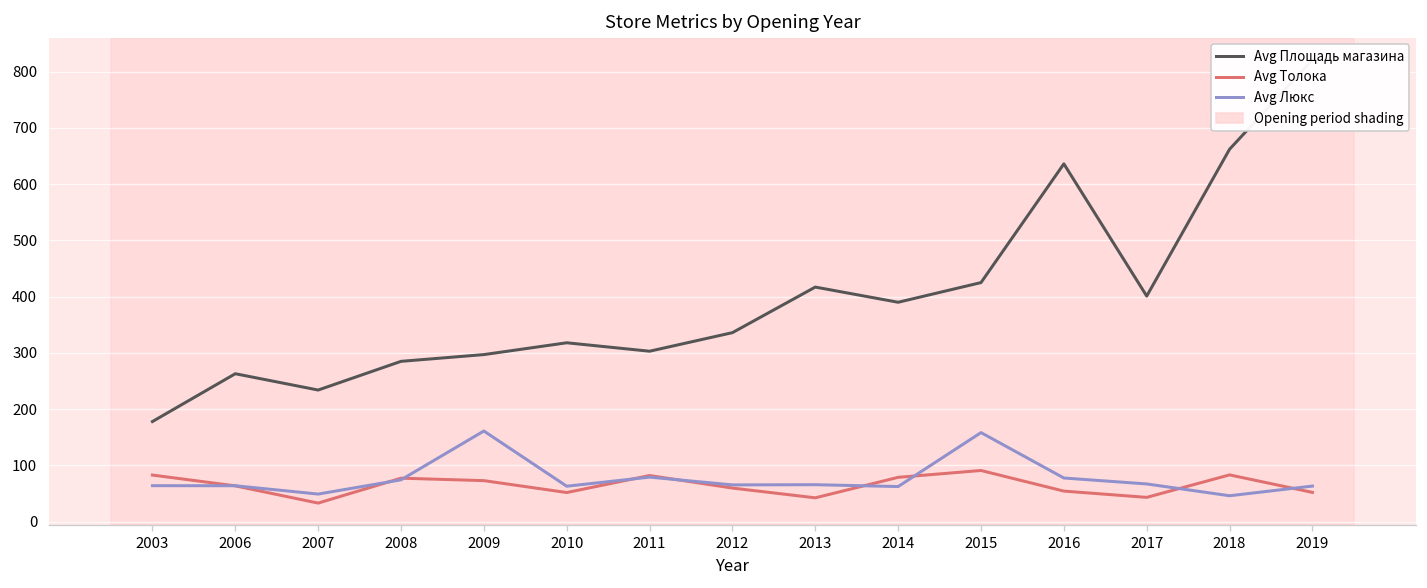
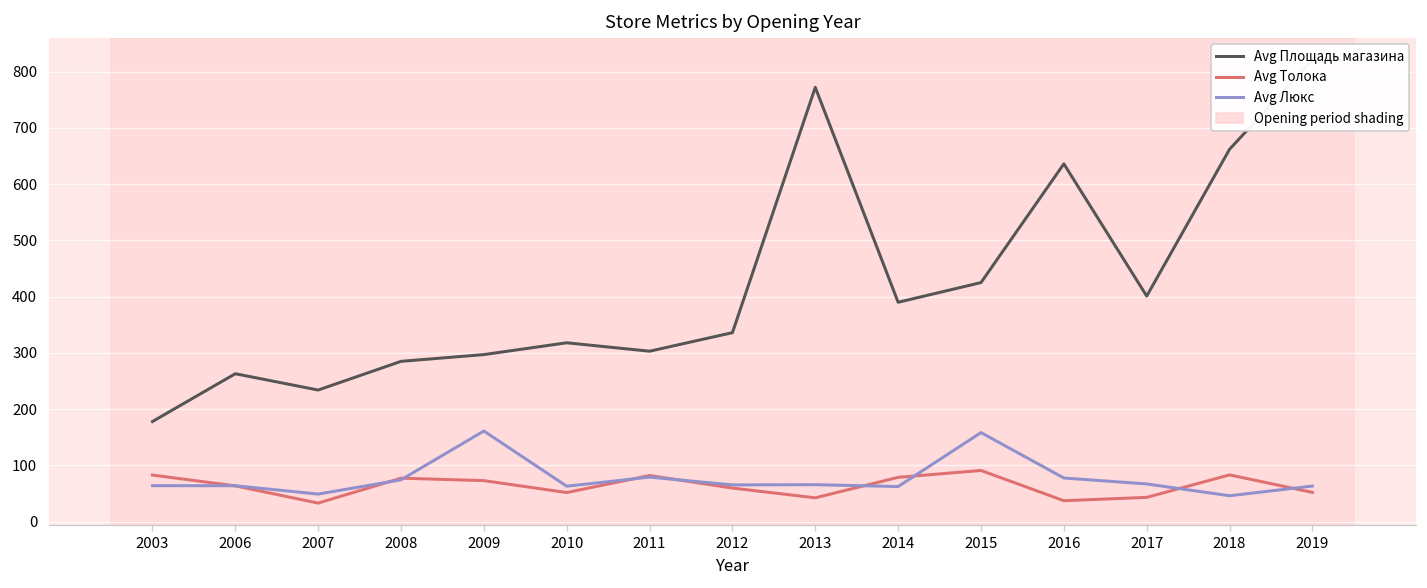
  {
    "Avg Площадь магазина": {
      "2003": 180,
      "2006": 260,
      "2007": 230,
      "2008": 290,
      "2009": 300,
      "2010": 320,
      "2011": 300,
      "2012": 340,
-     "2013": 420,
+     "2013": 770,
      "2014": 390,
      "2015": 430,
      "2016": 640,
      "2017": 400,
      "2018": 660
    },
    "Avg Толока": {
      "2003": 80,
      "2007": 30,
      "2009": 70,
      "2010": 50,
      "2012": 60,
      "2013": 40,
      "2014": 80,
      "2015": 90,
-     "2016": 50,
+     "2016": 40,
      "2017": 40,
      "2018": 80,
      "2019": 50
    },
    "Avg Люкс": {
      "2003": 60,
      "2007": 50,
      "2009": 160,
      "2010": 60,
      "2012": 70,
      "2013": 70,
      "2014": 60,
      "2015": 160,
      "2016": 80,
      "2017": 70,
      "2018": 50,
      "2019": 60
    }
  }
